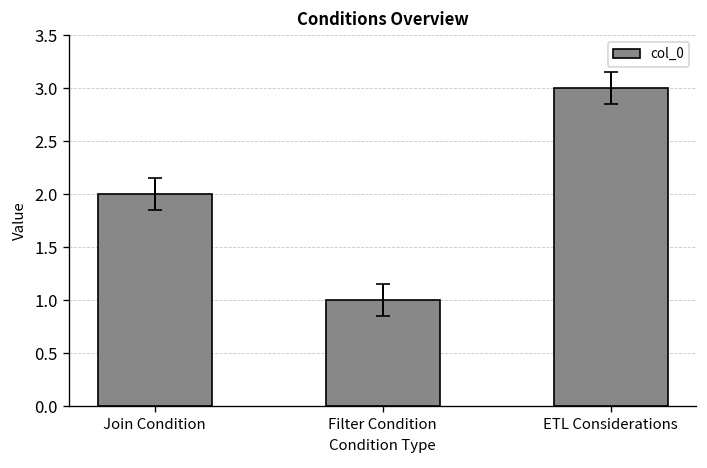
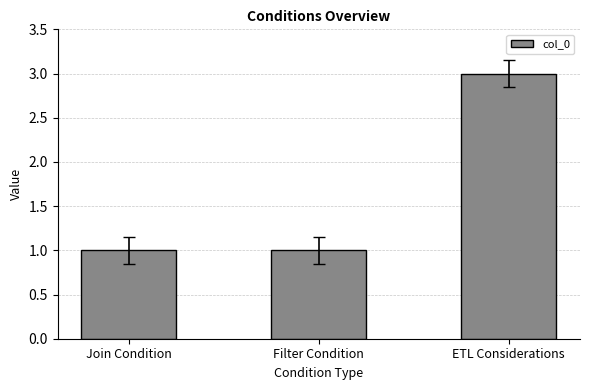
  {
    "col_0": {
-     "Join Condition": 2,
+     "Join Condition": 1,
      "Filter Condition": 1,
      "ETL Considerations": 3
    }
  }
